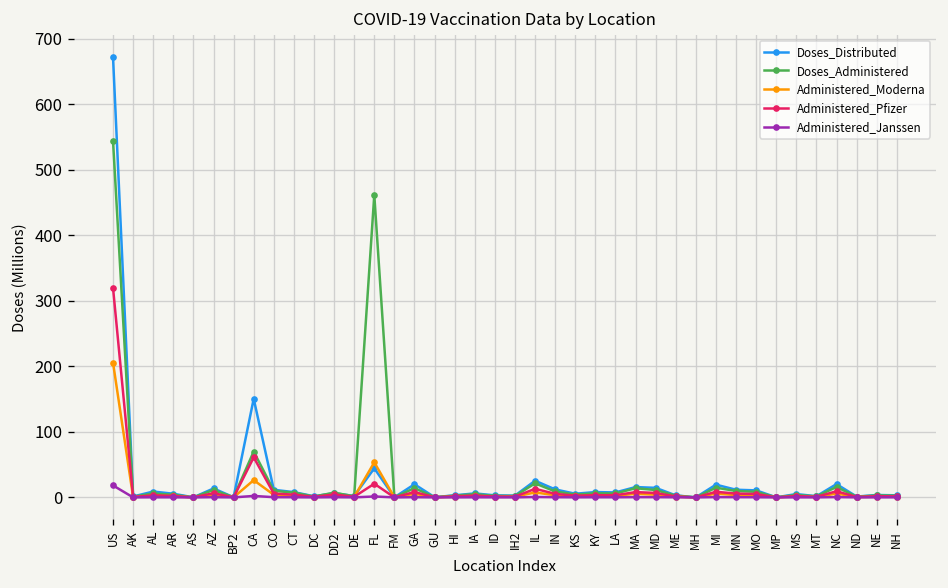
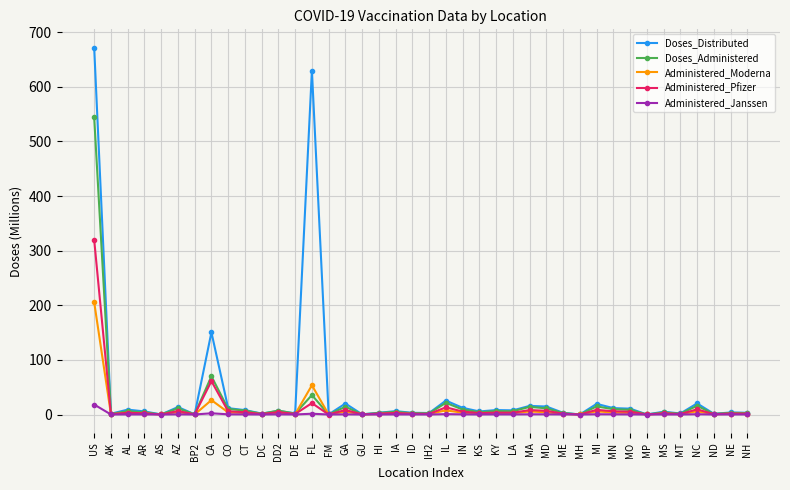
  {
    "Doses_Distributed": {
      "US": 670,
      "CA": 150,
-     "FL": 40,
+     "FL": 630,
      "GA": 20
    },
    "Doses_Administered": {
      "US": 540,
      "CA": 70,
-     "FL": 460,
+     "FL": 40,
      "GA": 10
    },
    "Administered_Moderna": {
      "US": 210,
      "CA": 30,
      "FL": 50,
      "IL": 10
    },
    "Administered_Pfizer": {
      "US": 320,
      "CA": 60,
      "FL": 20,
      "IL": 10
    },
    "Administered_Janssen": {
      "US": 20,
      "CA": 0,
      "FL": 0,
      "GA": 0,
      "IL": 0,
      "MA": 0,
      "MI": 0,
      "NC": 0
    }
  }
